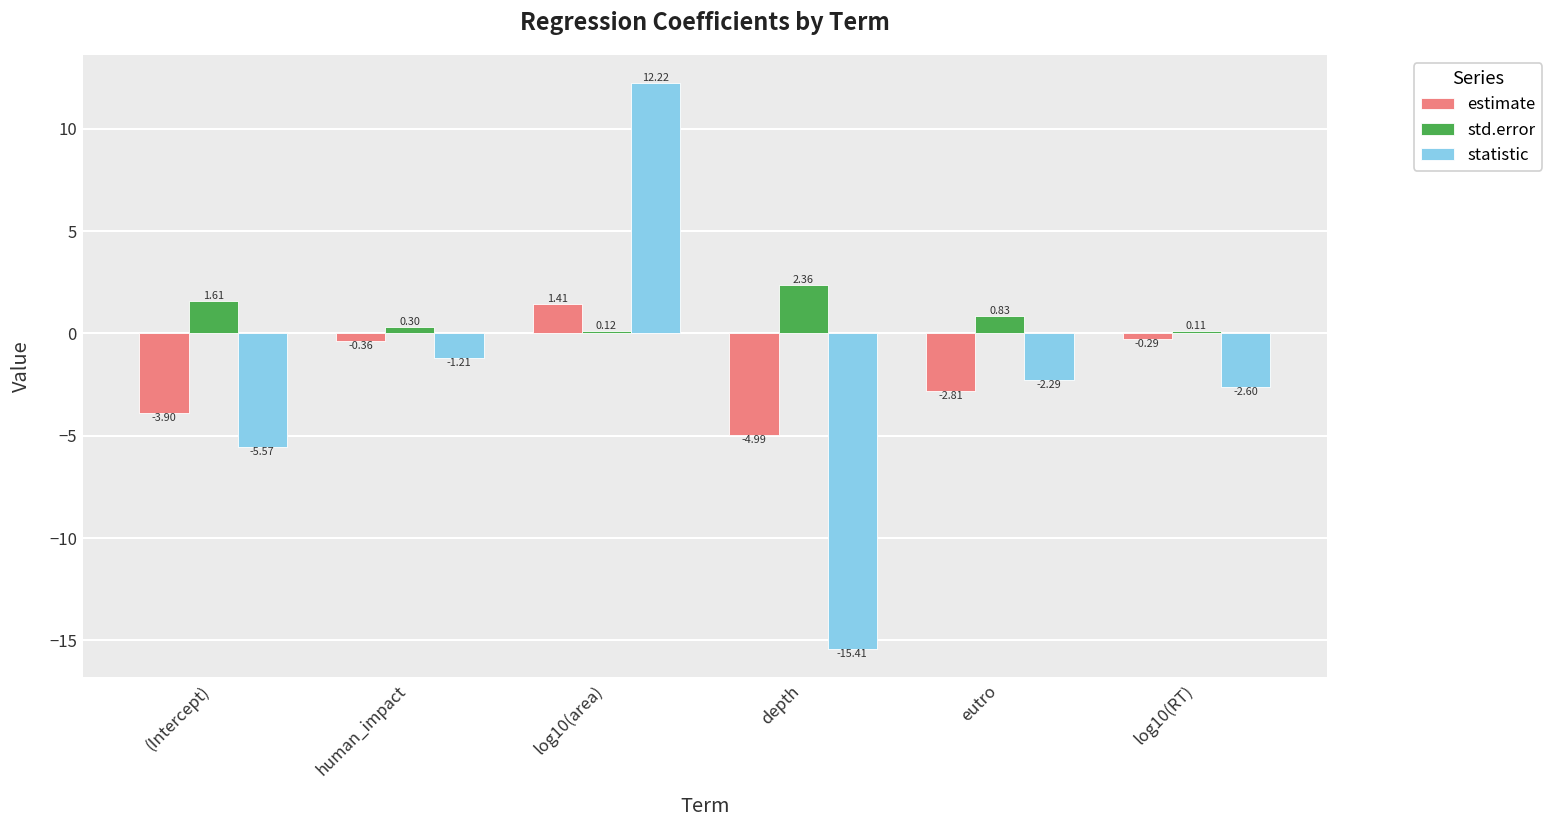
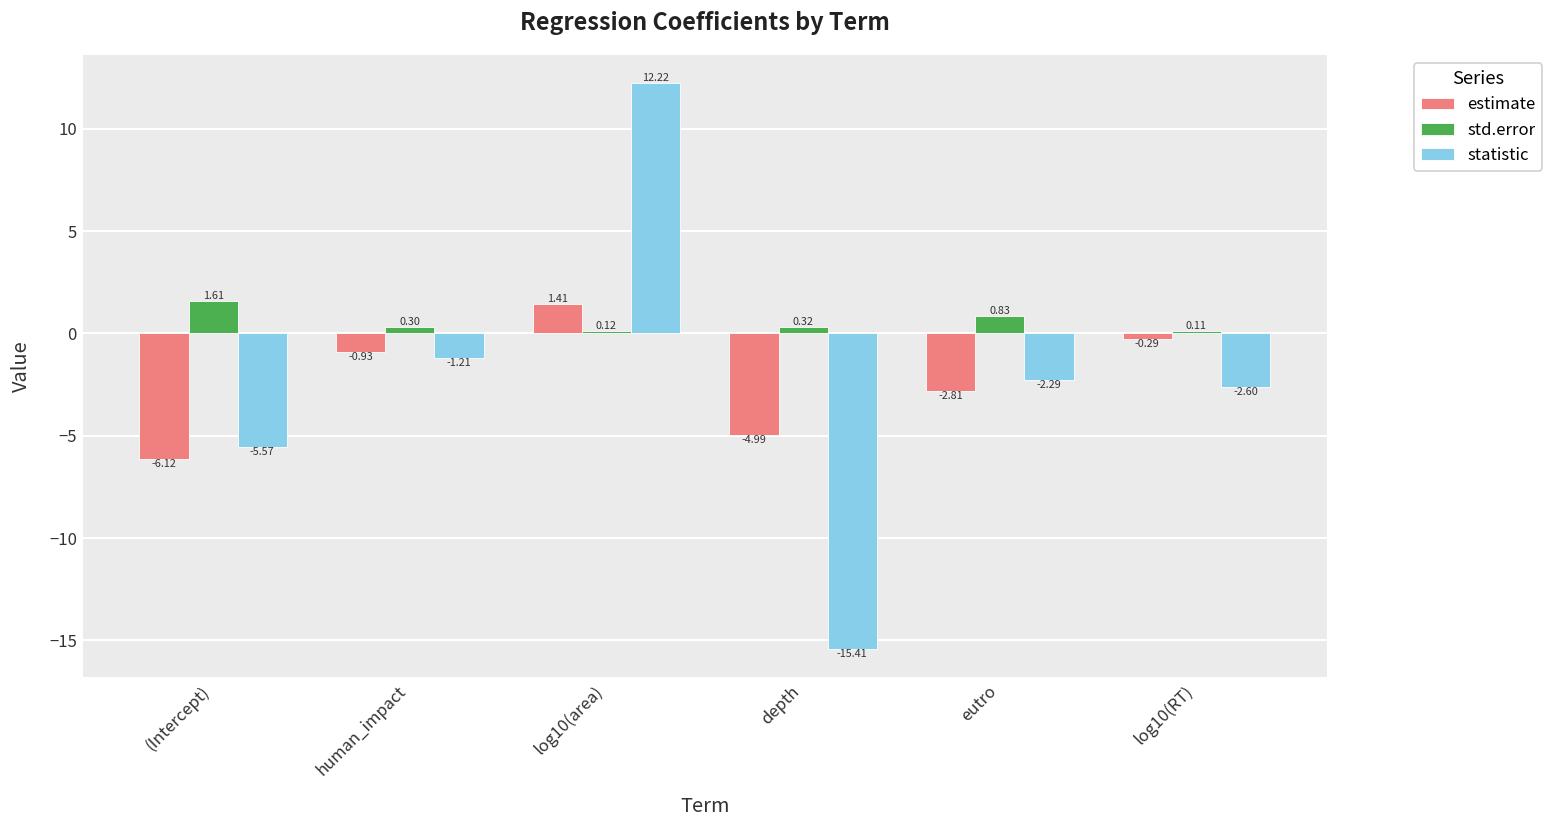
  {
    "estimate": {
-     "(Intercept)": -3.90,
-     "human_impact": -0.36,
+     "(Intercept)": -6.12,
+     "human_impact": -0.93,
      "log10(area)": 1.41,
      "depth": -4.99,
      "eutro": -2.81,
      "log10(RT)": -0.29
    },
    "std.error": {
      "(Intercept)": 1.61,
      "human_impact": 0.30,
      "log10(area)": 0.12,
-     "depth": 2.36,
+     "depth": 0.32,
      "eutro": 0.83,
      "log10(RT)": 0.11
    },
    "statistic": {
      "(Intercept)": -5.57,
      "human_impact": -1.21,
      "log10(area)": 12.22,
      "depth": -15.41,
      "eutro": -2.29,
      "log10(RT)": -2.60
    }
  }
